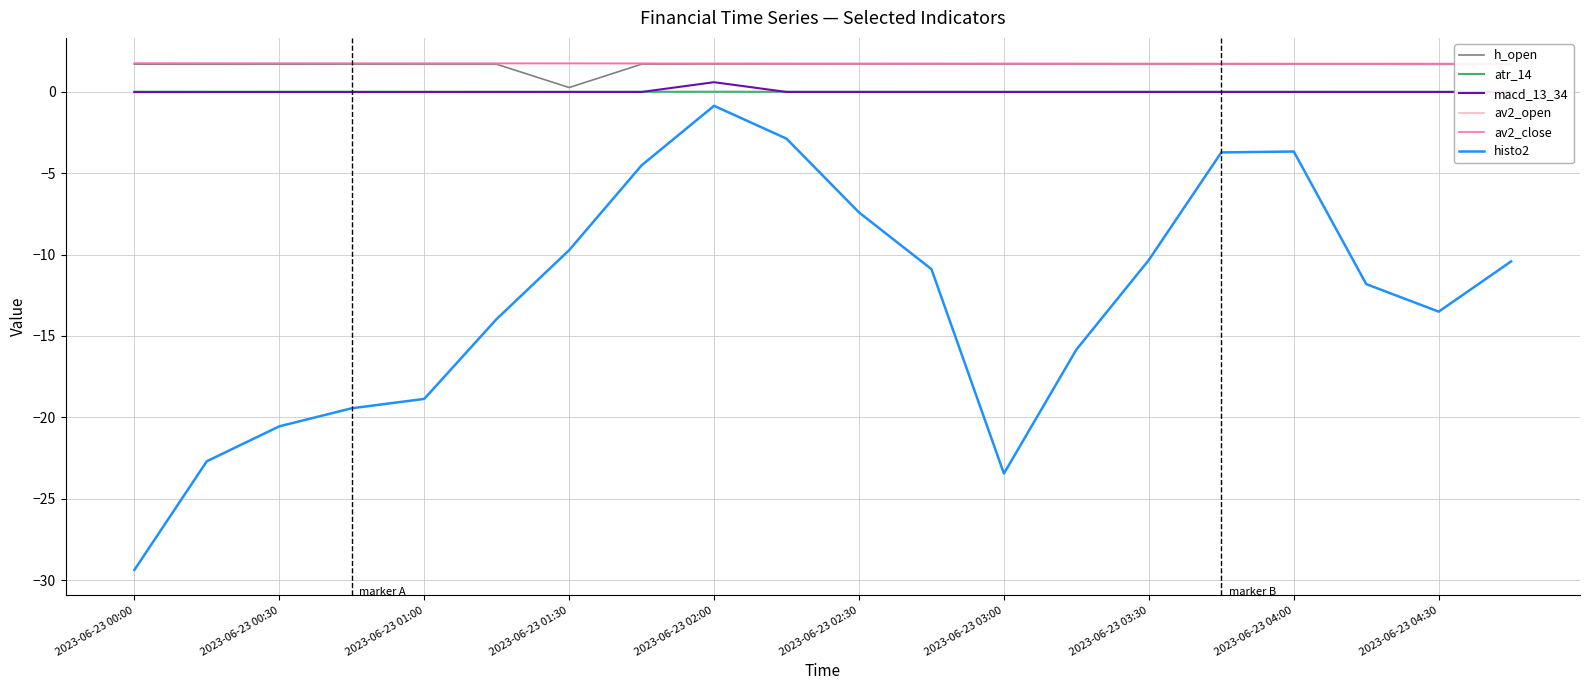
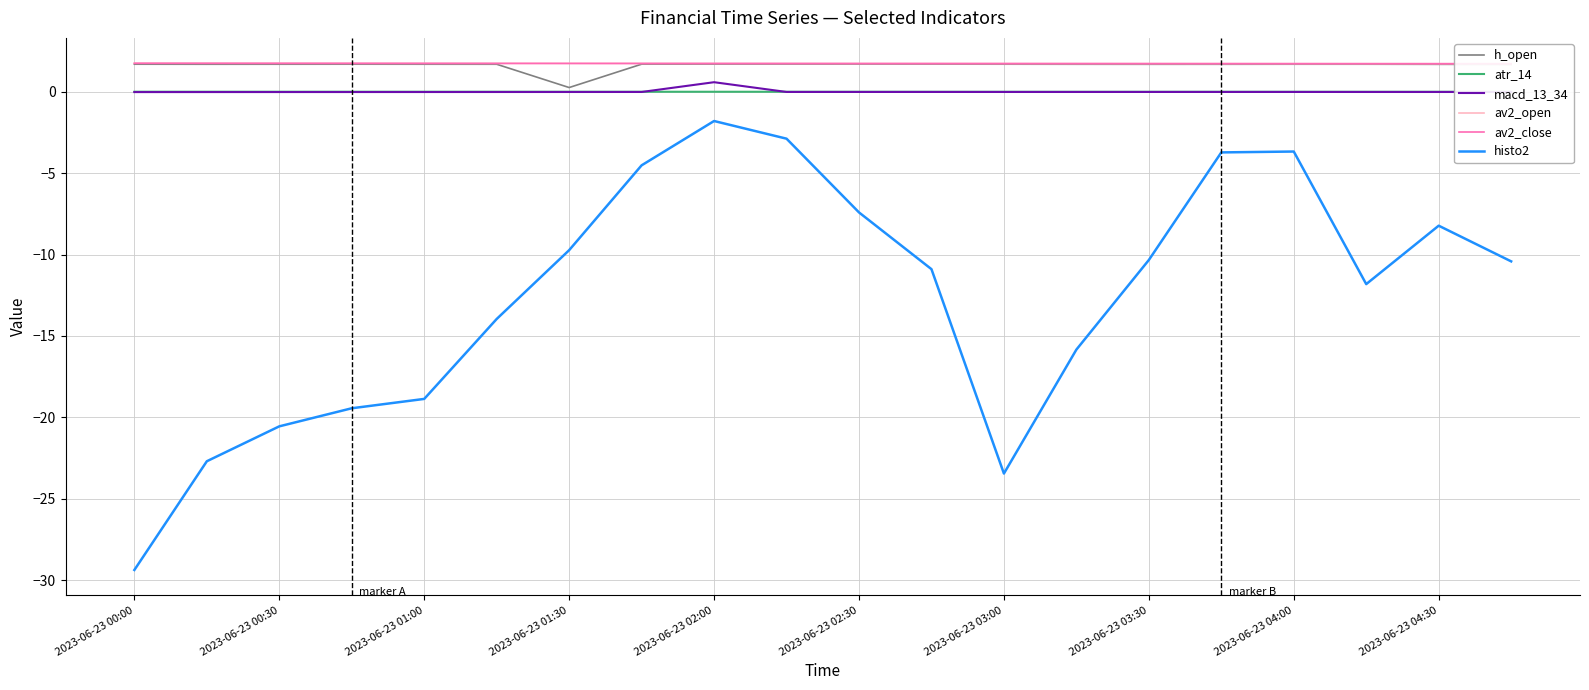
  {
    "h_open": {
      "2023-06-23 01:30": 0.3
    },
    "atr_14": {
      "2023-06-23 02:00": 0.0
    },
    "macd_13_34": {
      "2023-06-23 02:00": 0.6
    },
    "histo2": {
      "2023-06-23 00:00": -29.4,
      "2023-06-23 00:30": -20.6,
      "2023-06-23 01:00": -18.9,
      "2023-06-23 01:30": -9.7,
-     "2023-06-23 02:00": -0.8,
+     "2023-06-23 02:00": -1.8,
      "2023-06-23 02:30": -7.4,
      "2023-06-23 03:00": -23.5,
      "2023-06-23 03:30": -10.3,
      "2023-06-23 04:00": -3.7,
-     "2023-06-23 04:30": -13.5
+     "2023-06-23 04:30": -8.2
    }
  }
